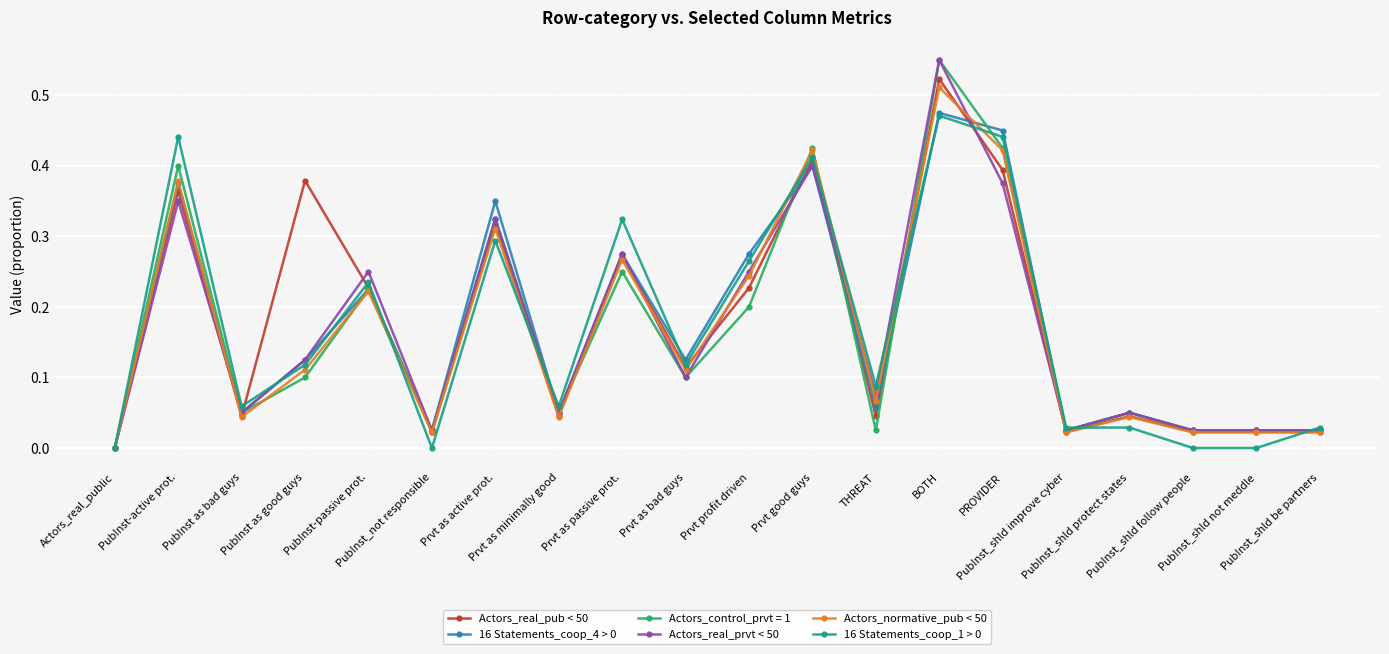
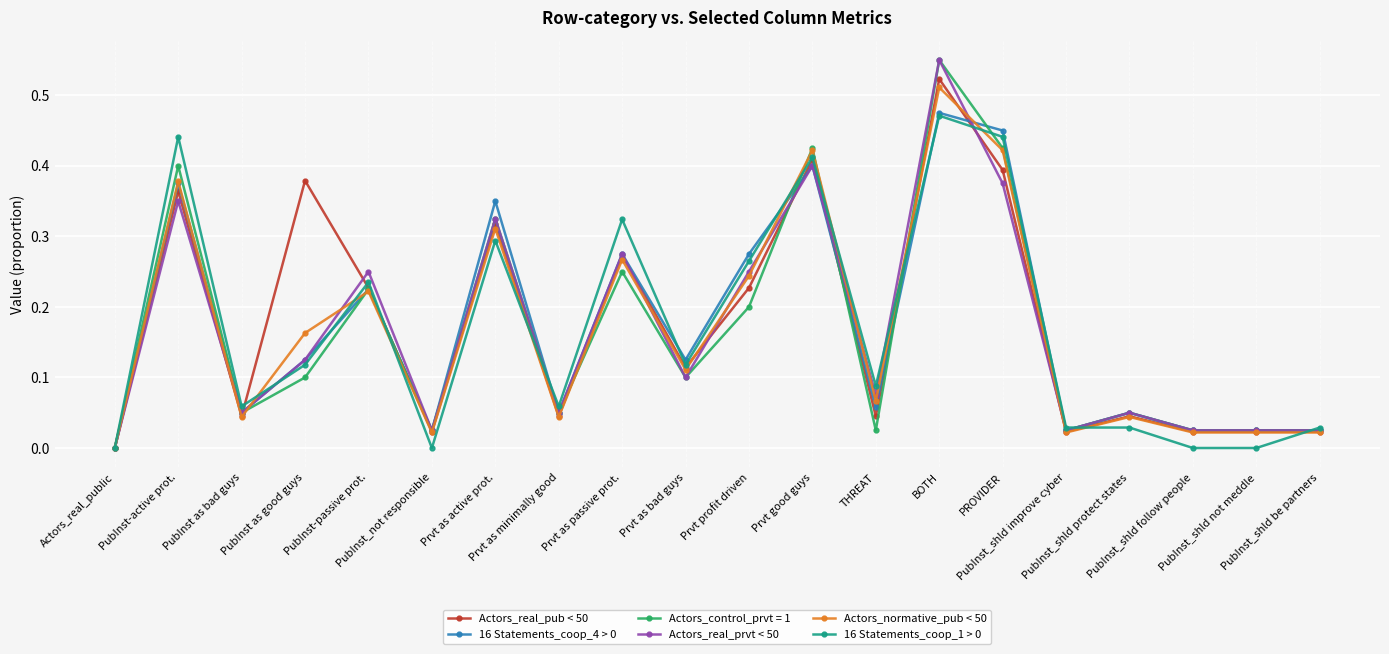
  {
    "Actors_real_pub < 50": {
      "PubInst-active prot.": 0.36,
      "PubInst as good guys": 0.38,
      "Prvt as active prot.": 0.32,
      "Prvt profit driven": 0.23,
      "THREAT": 0.05,
      "BOTH": 0.52,
      "PROVIDER": 0.39
    },
    "16 Statements_coop_4 > 0": {
      "Prvt as active prot.": 0.35,
      "Prvt as bad guys": 0.13,
      "Prvt profit driven": 0.28,
      "THREAT": 0.06,
      "BOTH": 0.48,
      "PROVIDER": 0.45
    },
    "Actors_real_prvt < 50": {
      "PubInst-active prot.": 0.35,
      "PubInst-passive prot.": 0.25,
      "Prvt profit driven": 0.25,
      "THREAT": 0.08,
      "PROVIDER": 0.38
    },
    "Actors_normative_pub < 50": {
-     "PubInst as good guys": 0.11,
+     "PubInst as good guys": 0.16,
      "Prvt as active prot.": 0.31,
      "Prvt as passive prot.": 0.27,
      "Prvt profit driven": 0.24,
      "THREAT": 0.07,
      "BOTH": 0.51
    }
  }
